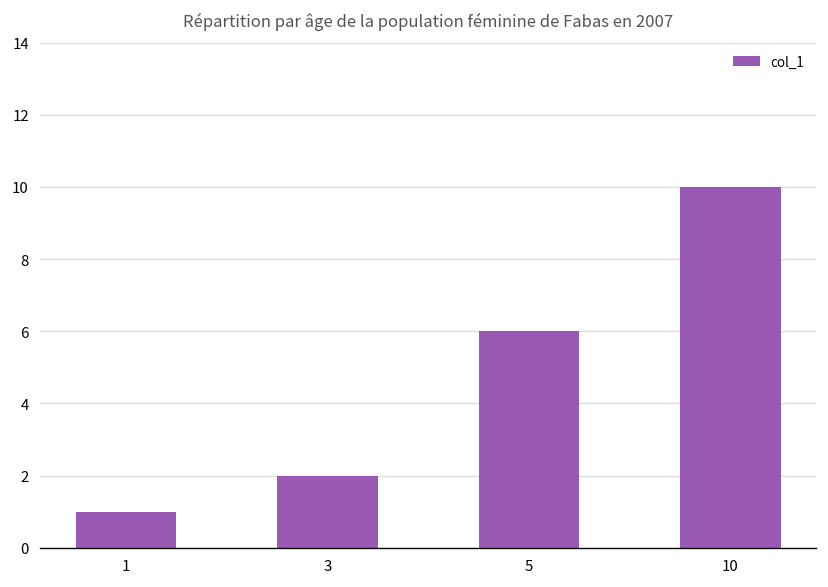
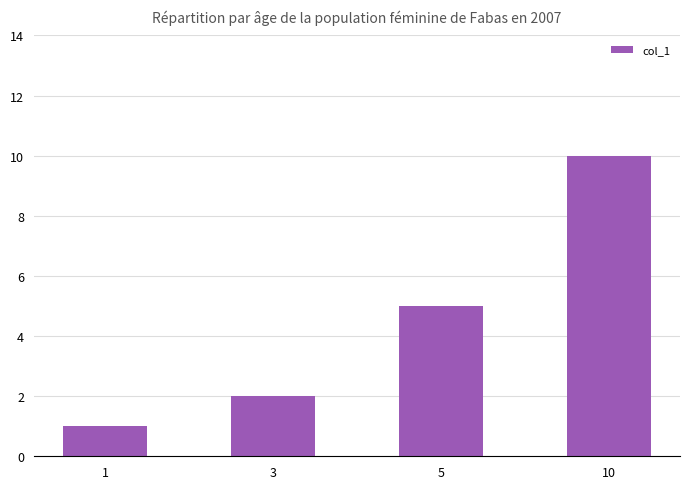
  {
    "1": 1,
    "3": 2,
-   "5": 6,
+   "5": 5,
    "10": 10
  }
